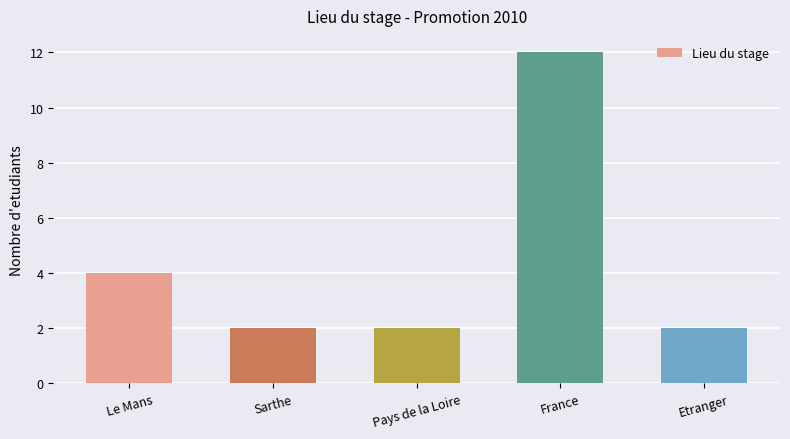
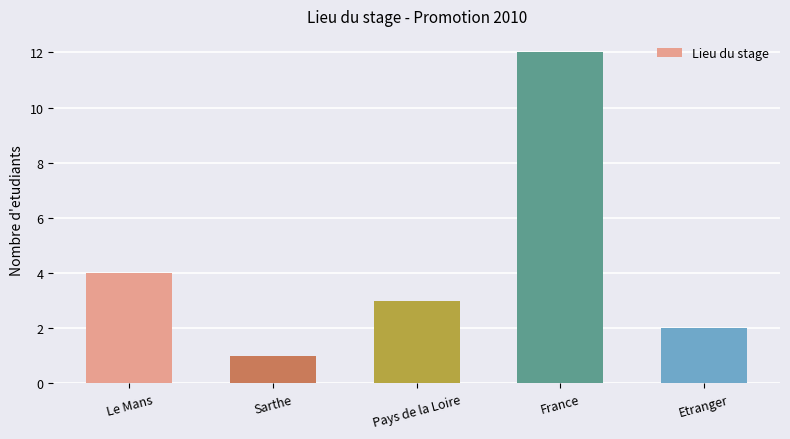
  {
    "Le Mans": 4,
-   "Sarthe": 2,
-   "Pays de la Loire": 2,
+   "Sarthe": 1,
+   "Pays de la Loire": 3,
    "France": 12,
    "Etranger": 2
  }
